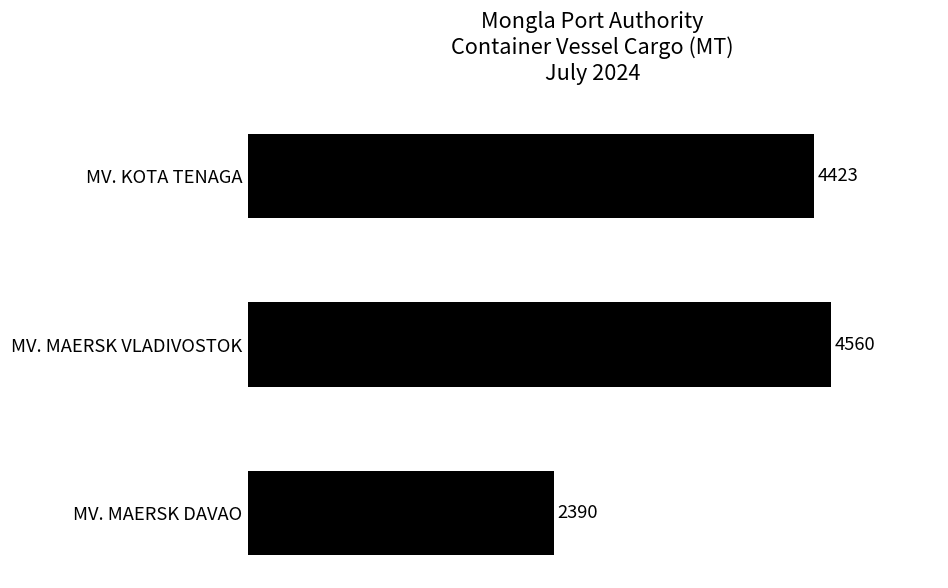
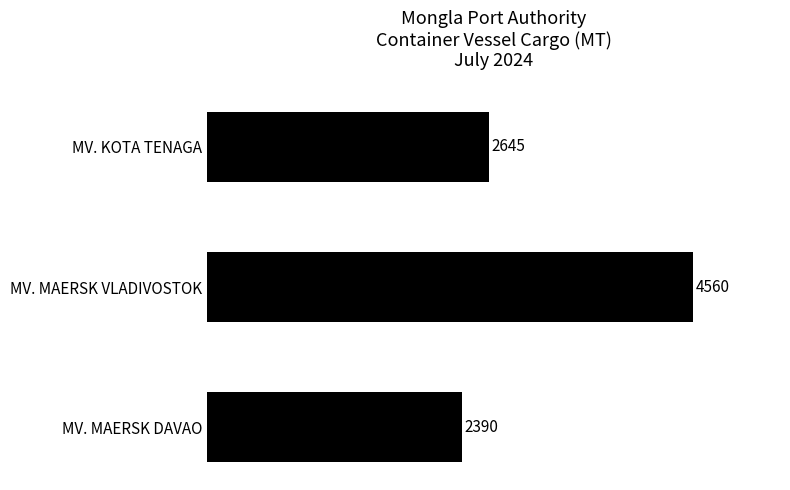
  {
-   "MV. KOTA TENAGA": 4423,
+   "MV. KOTA TENAGA": 2645,
    "MV. MAERSK VLADIVOSTOK": 4560,
    "MV. MAERSK DAVAO": 2390
  }
